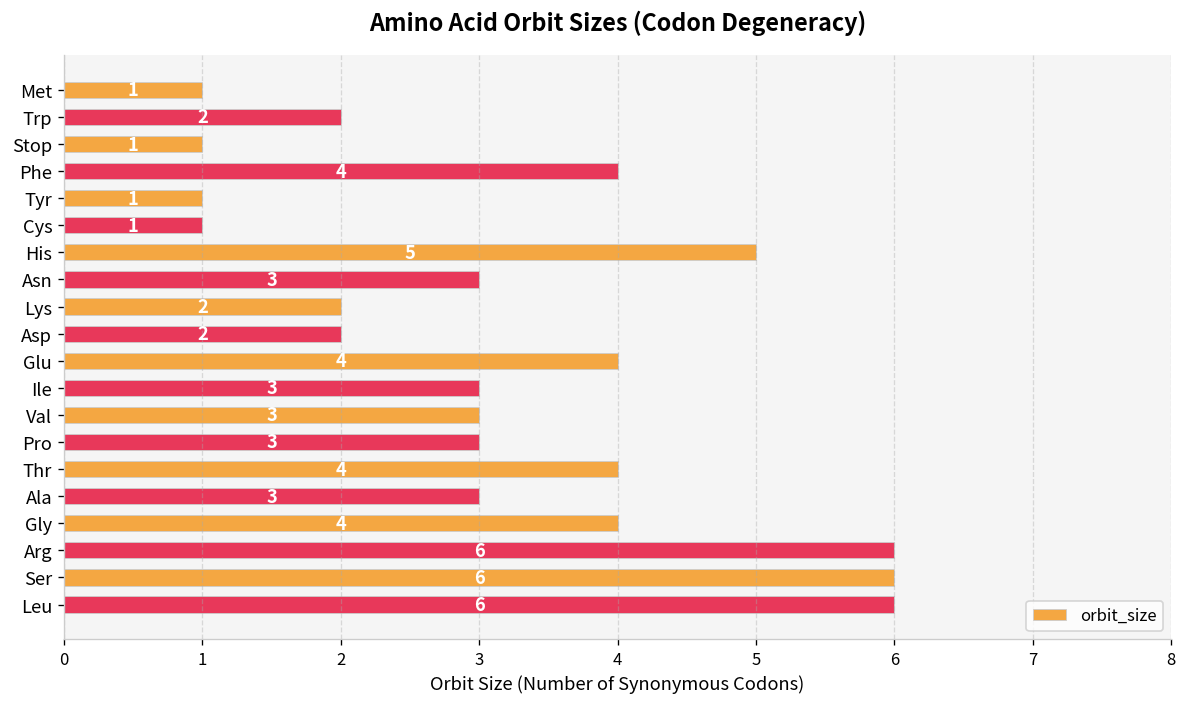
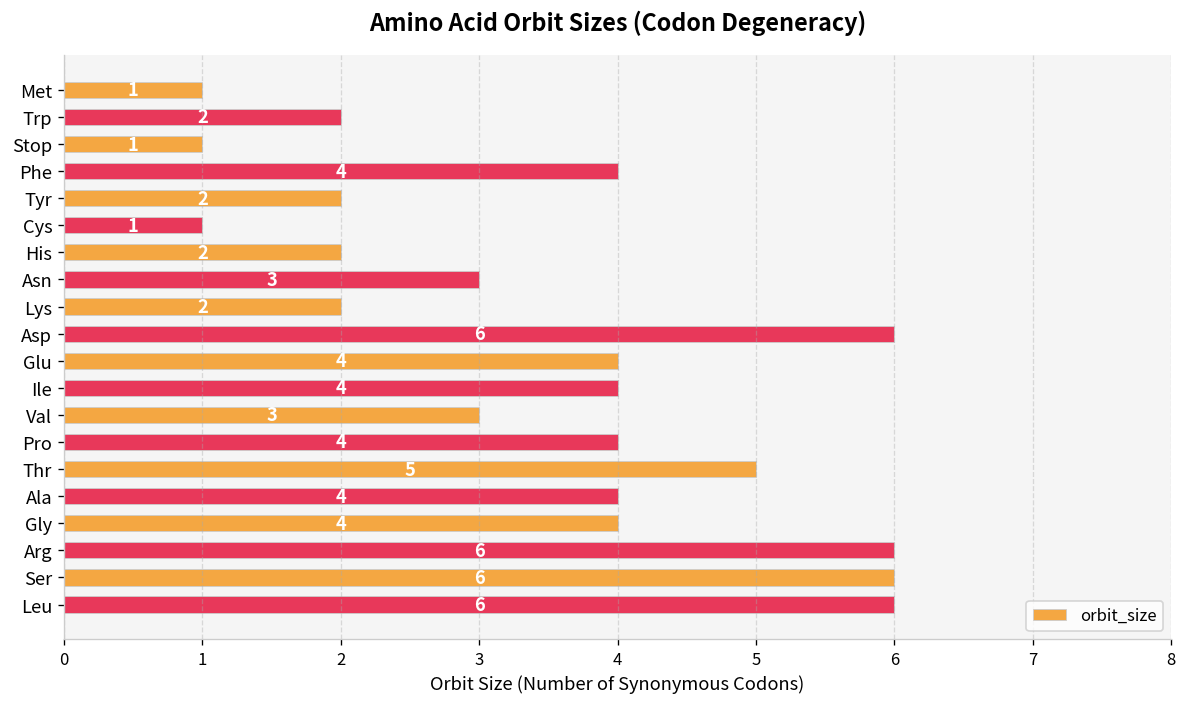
  {
    "Met": 1,
    "Trp": 2,
    "Stop": 1,
    "Phe": 4,
-   "Tyr": 1,
+   "Tyr": 2,
    "Cys": 1,
-   "His": 5,
+   "His": 2,
    "Asn": 3,
    "Lys": 2,
-   "Asp": 2,
+   "Asp": 6,
    "Glu": 4,
-   "Ile": 3,
+   "Ile": 4,
    "Val": 3,
-   "Pro": 3,
-   "Thr": 4,
-   "Ala": 3,
+   "Pro": 4,
+   "Thr": 5,
+   "Ala": 4,
    "Gly": 4,
    "Arg": 6,
    "Ser": 6,
    "Leu": 6
  }
